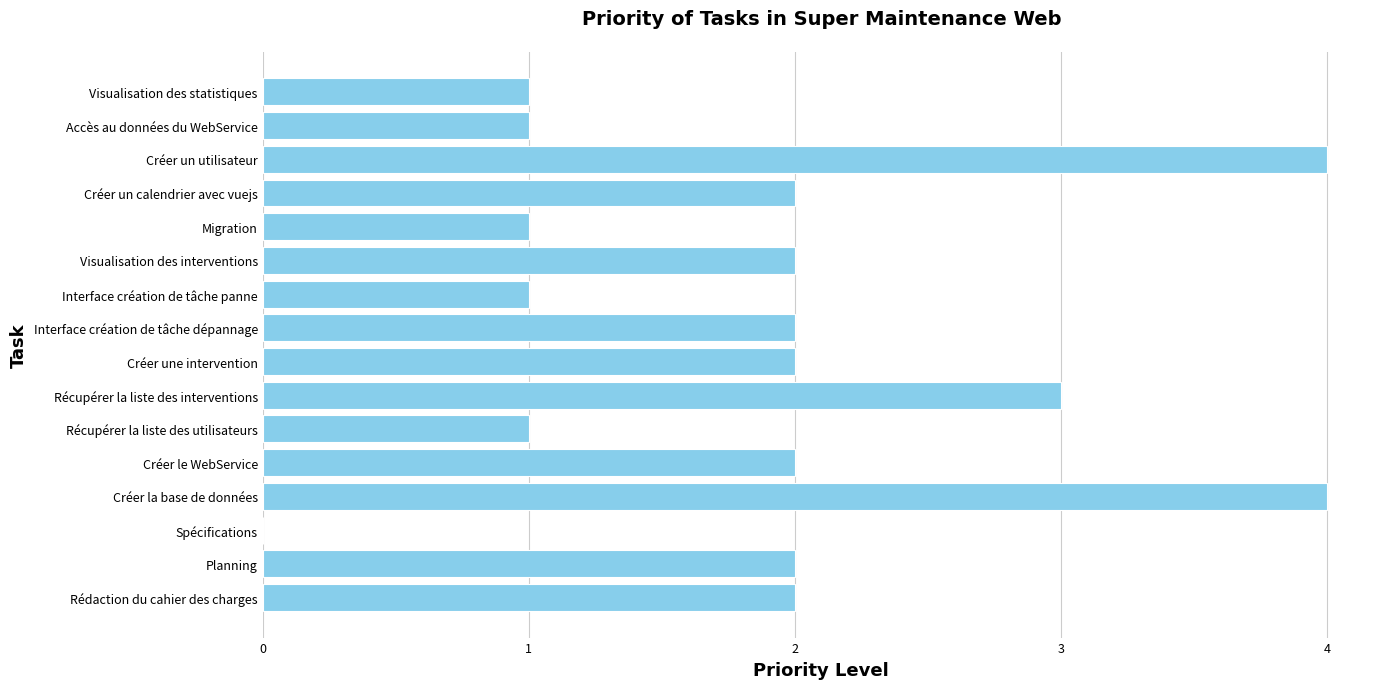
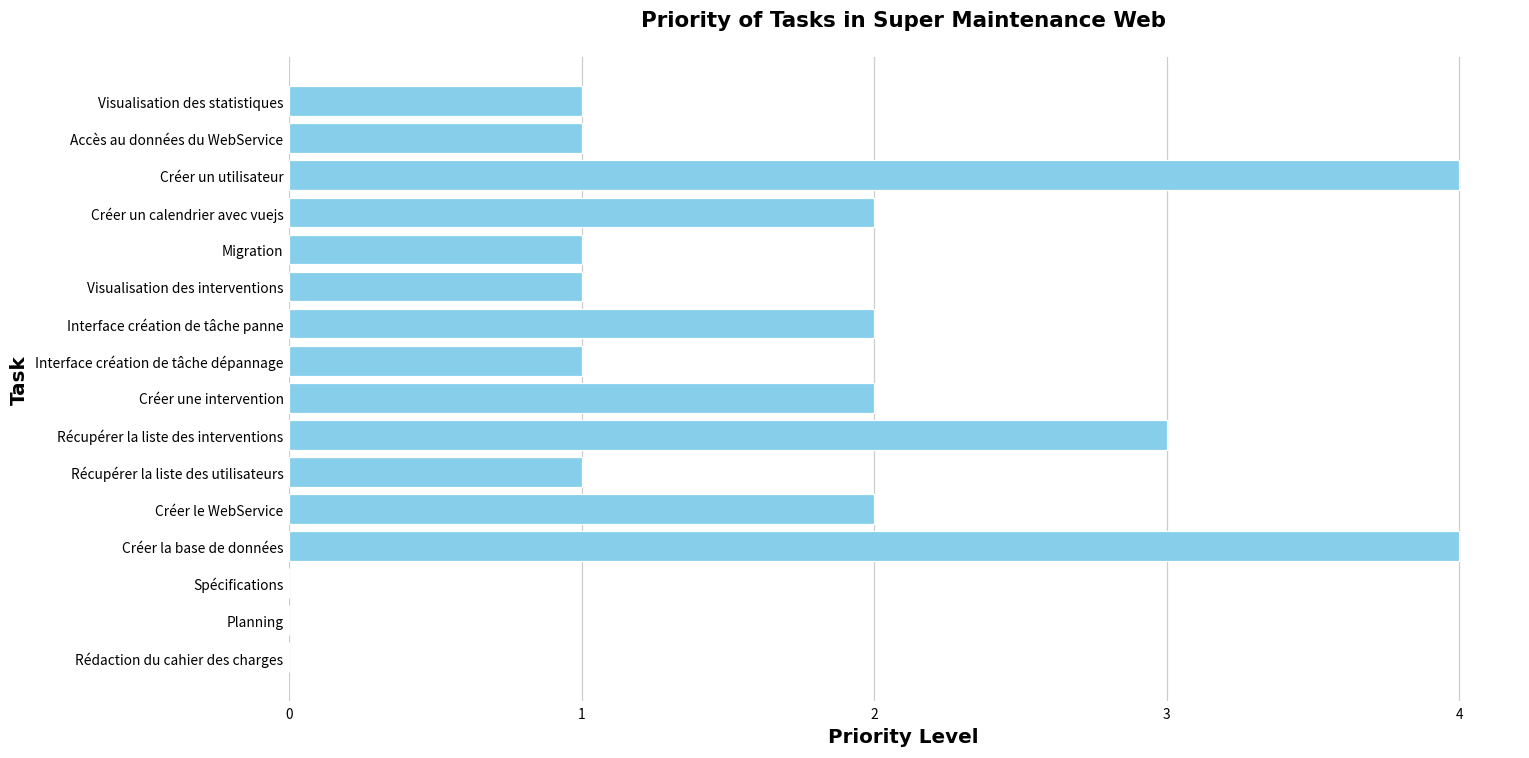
  {
    "Visualisation des statistiques": 1,
    "Accès au données du WebService": 1,
    "Créer un utilisateur": 4,
    "Créer un calendrier avec vuejs": 2,
    "Migration": 1,
-   "Visualisation des interventions": 2,
-   "Interface création de tâche panne": 1,
-   "Interface création de tâche dépannage": 2,
+   "Visualisation des interventions": 1,
+   "Interface création de tâche panne": 2,
+   "Interface création de tâche dépannage": 1,
    "Créer une intervention": 2,
    "Récupérer la liste des interventions": 3,
    "Récupérer la liste des utilisateurs": 1,
    "Créer le WebService": 2,
    "Créer la base de données": 4,
    "Spécifications": 0,
-   "Planning": 2,
-   "Rédaction du cahier des charges": 2
+   "Planning": 0,
+   "Rédaction du cahier des charges": 0
  }
